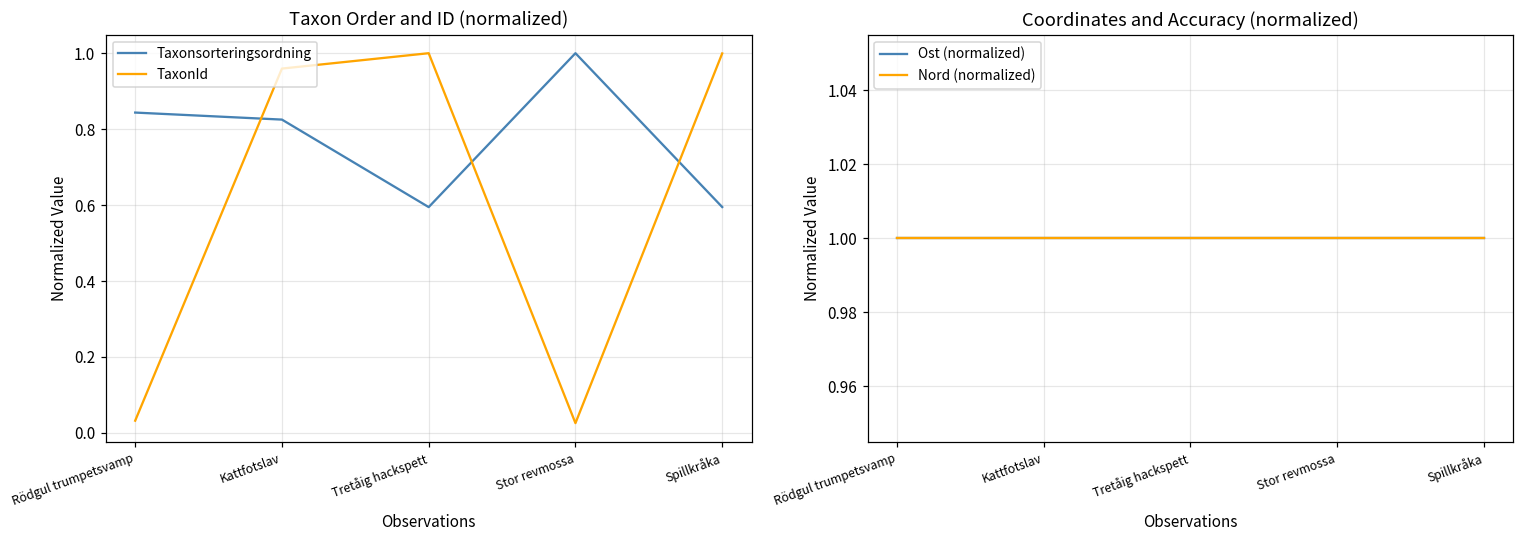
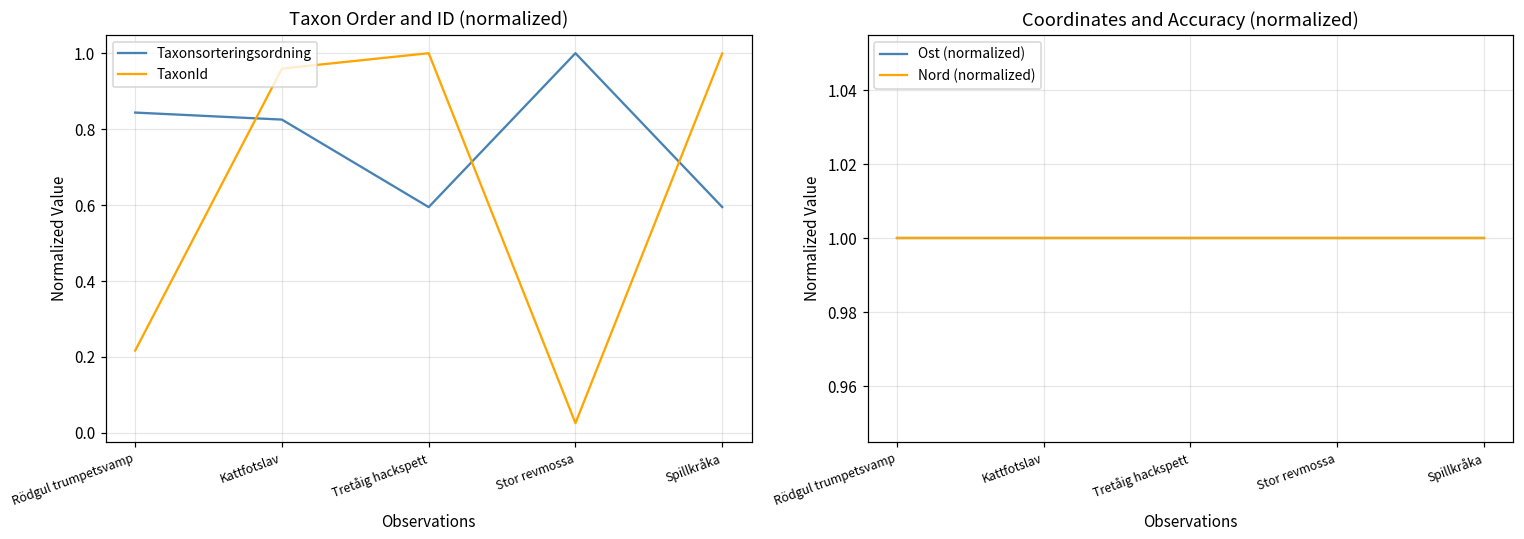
  {
    "Taxon Order and ID (normalized)": {
      "Taxonsorteringsordning": {
        "Rödgul trumpetsvamp": 0.84,
        "Kattfotslav": 0.83,
        "Tretåig hackspett": 0.59,
        "Stor revmossa": 1.00,
        "Spillkråka": 0.59
      },
      "TaxonId": {
-       "Rödgul trumpetsvamp": 0.03,
+       "Rödgul trumpetsvamp": 0.22,
        "Tretåig hackspett": 1.00,
        "Stor revmossa": 0.03,
        "Spillkråka": 1.00
      }
    },
    "Coordinates and Accuracy (normalized)": {
      "Rödgul trumpetsvamp": 1.000,
      "Kattfotslav": 1.000,
      "Tretåig hackspett": 1.000,
      "Stor revmossa": 1.000,
      "Spillkråka": 1.000
    }
  }
